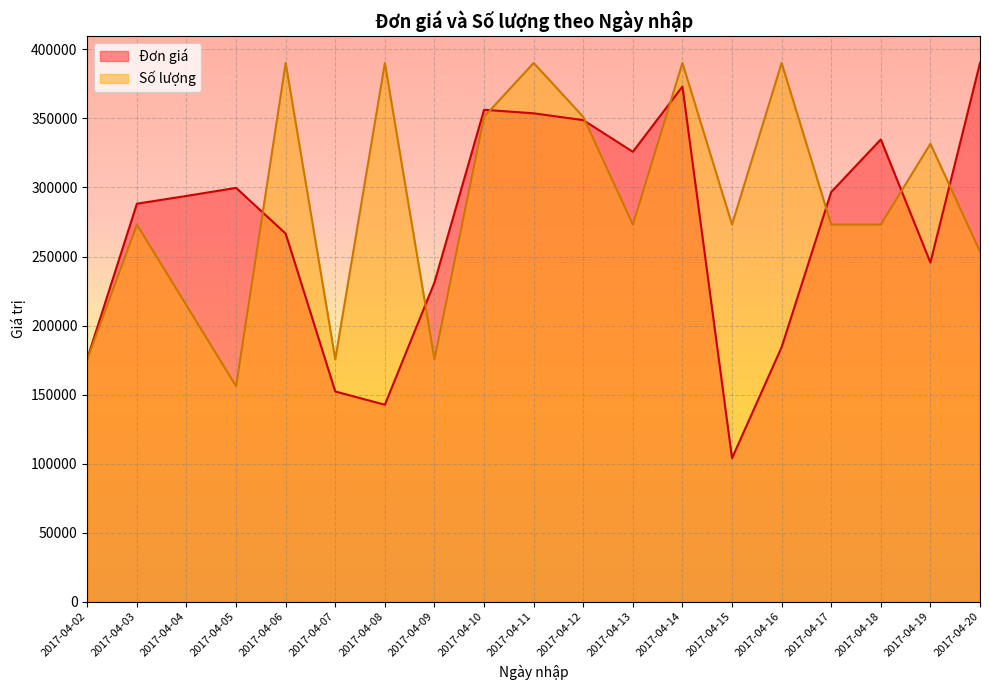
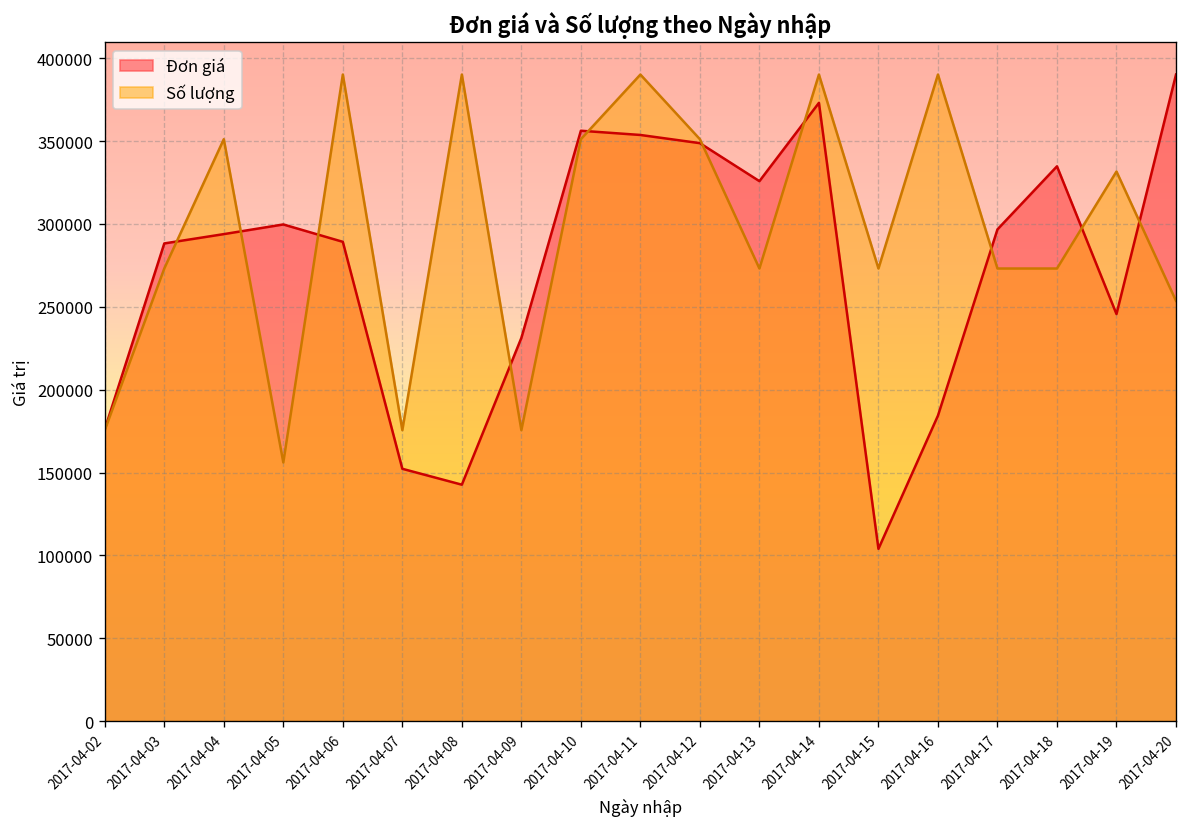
  {
    "Đơn giá": {
      "2017-04-03": 288000,
      "2017-04-04": 294000,
      "2017-04-05": 300000,
-     "2017-04-06": 267000,
+     "2017-04-06": 289000,
      "2017-04-07": 152000,
      "2017-04-08": 143000,
      "2017-04-09": 231000,
      "2017-04-10": 356000,
      "2017-04-11": 354000,
      "2017-04-12": 349000,
      "2017-04-13": 326000,
      "2017-04-14": 373000,
      "2017-04-15": 104000,
      "2017-04-16": 184000,
      "2017-04-17": 297000,
      "2017-04-18": 335000,
      "2017-04-19": 246000,
      "2017-04-20": 390000
    },
    "Số lượng": {
      "2017-04-03": 273000,
-     "2017-04-04": 215000,
+     "2017-04-04": 351000,
      "2017-04-05": 156000,
      "2017-04-06": 390000,
      "2017-04-07": 176000,
      "2017-04-08": 390000,
      "2017-04-09": 176000,
      "2017-04-10": 351000,
      "2017-04-11": 390000,
      "2017-04-12": 351000,
      "2017-04-13": 273000,
      "2017-04-14": 390000,
      "2017-04-15": 273000,
      "2017-04-16": 390000,
      "2017-04-17": 273000,
      "2017-04-18": 273000,
      "2017-04-19": 332000,
      "2017-04-20": 254000
    }
  }
